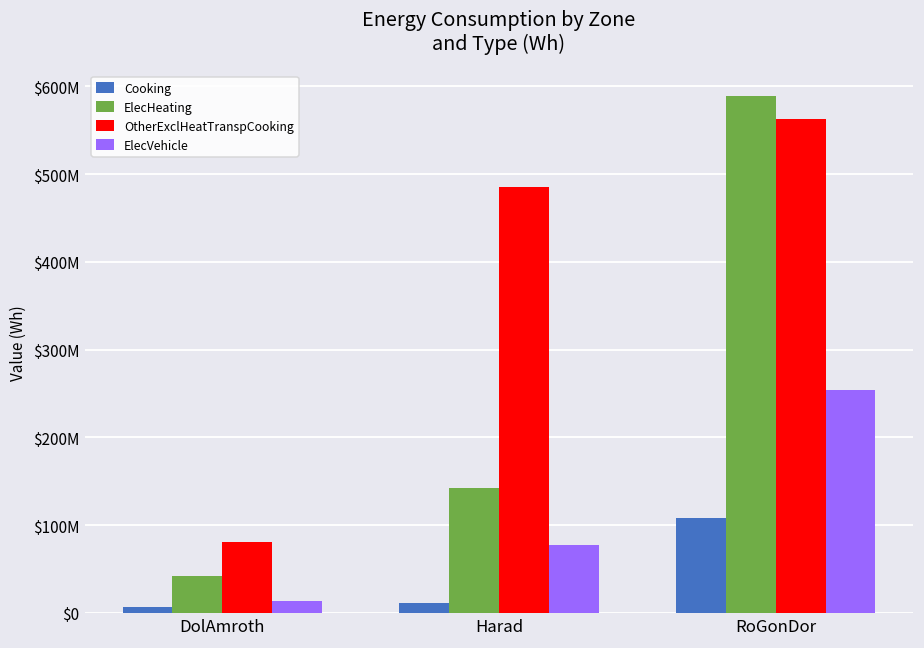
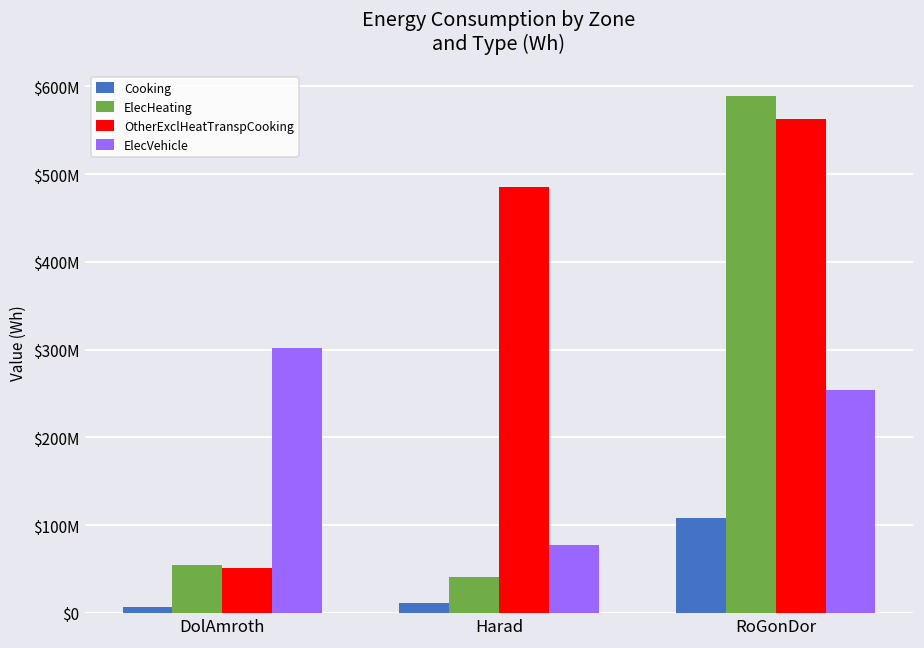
  {
    "Cooking": {
      "DolAmroth": "$10000000",
      "Harad": "$10000000",
      "RoGonDor": "$110000000"
    },
    "ElecHeating": {
-     "DolAmroth": "$40000000",
-     "Harad": "$140000000",
+     "DolAmroth": "$50000000",
+     "Harad": "$40000000",
      "RoGonDor": "$590000000"
    },
    "OtherExclHeatTranspCooking": {
-     "DolAmroth": "$80000000",
+     "DolAmroth": "$50000000",
      "Harad": "$490000000",
      "RoGonDor": "$560000000"
    },
    "ElecVehicle": {
-     "DolAmroth": "$10000000",
+     "DolAmroth": "$300000000",
      "Harad": "$80000000",
      "RoGonDor": "$250000000"
    }
  }
